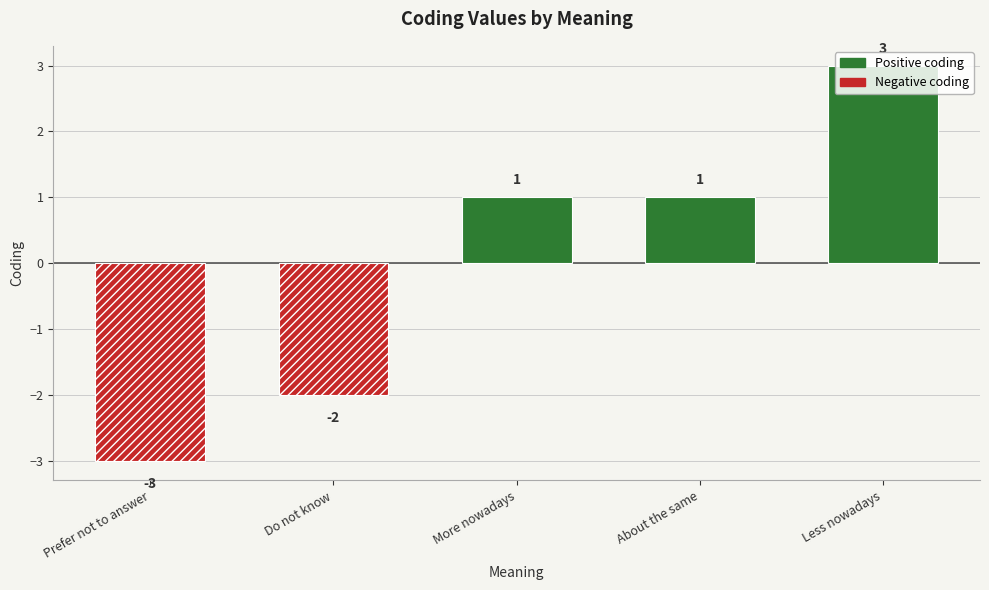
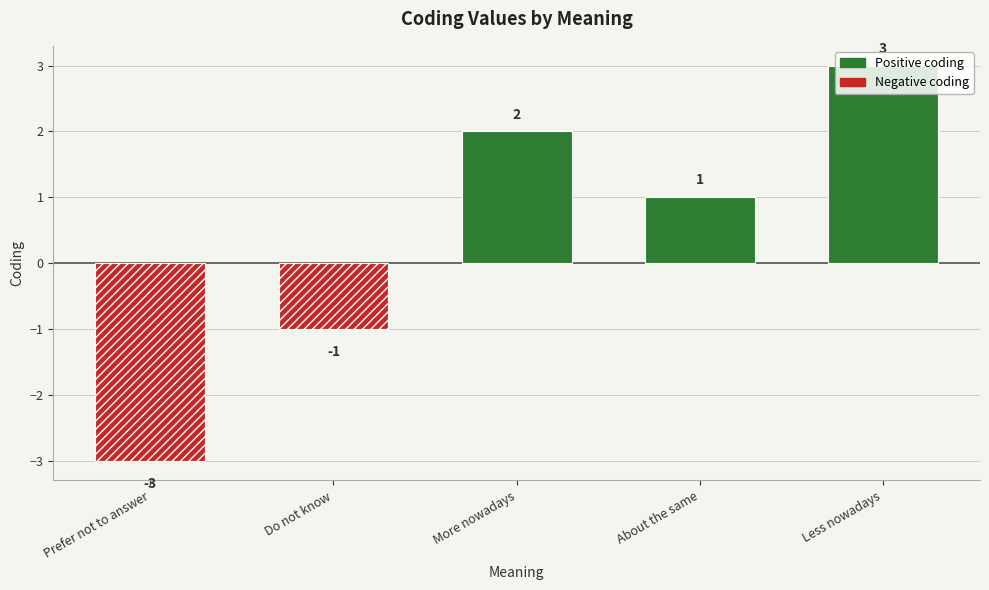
  {
    "Prefer not to answer": -3,
-   "Do not know": -2,
-   "More nowadays": 1,
+   "Do not know": -1,
+   "More nowadays": 2,
    "About the same": 1
  }
